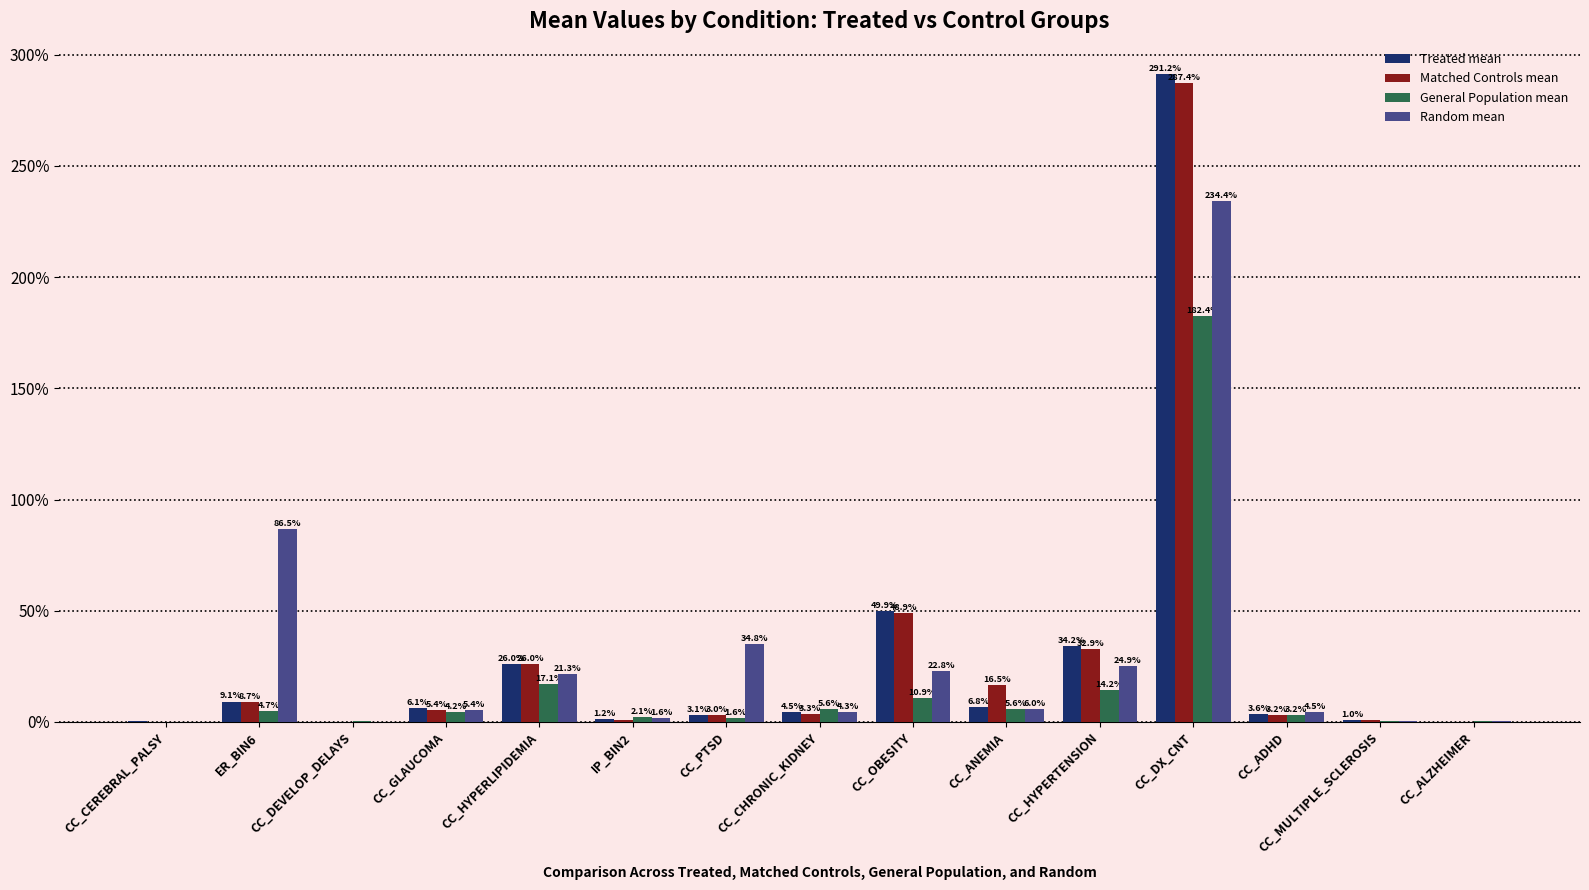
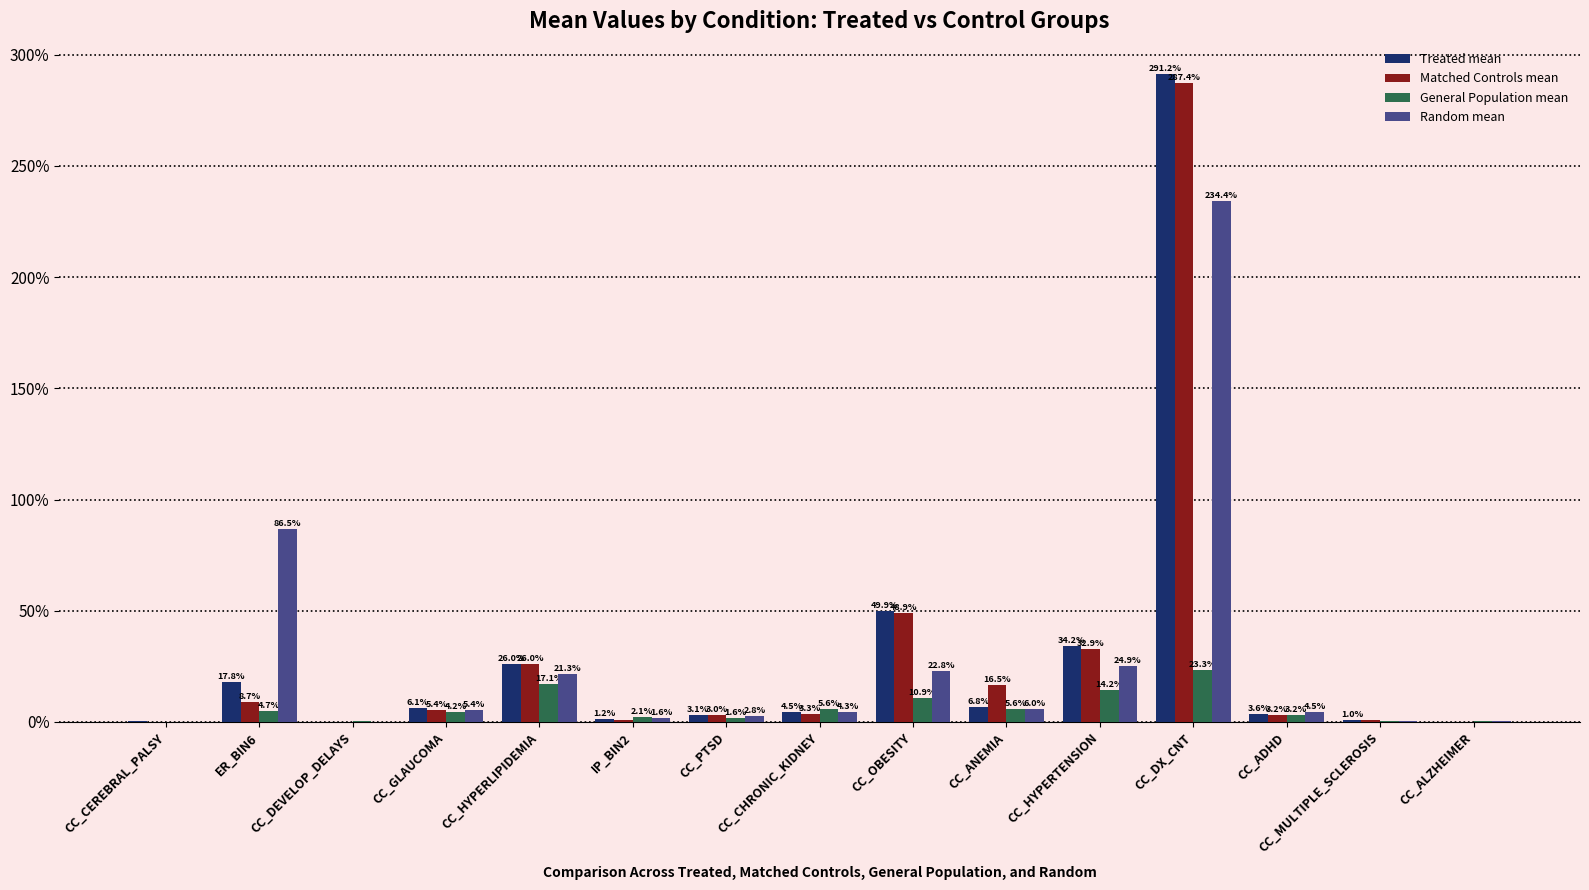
  {
    "Treated mean": {
-     "ER_BIN6": "9.1%",
+     "ER_BIN6": "17.8%",
      "CC_GLAUCOMA": "6.1%",
      "IP_BIN2": "1.2%",
      "CC_CHRONIC_KIDNEY": "4.5%",
      "CC_ANEMIA": "6.8%",
      "CC_DX_CNT": "291.2%",
      "CC_ADHD": "3.6%",
      "CC_MULTIPLE_SCLEROSIS": "1.0%"
    },
    "Matched Controls mean": {
      "ER_BIN6": "8.7%",
      "CC_GLAUCOMA": "5.4%",
      "CC_CHRONIC_KIDNEY": "3.3%",
      "CC_ANEMIA": "16.5%",
      "CC_DX_CNT": "287.4%"
    },
    "General Population mean": {
      "ER_BIN6": "4.7%",
      "CC_GLAUCOMA": "4.2%",
      "CC_HYPERLIPIDEMIA": "17.1%",
      "IP_BIN2": "2.1%",
      "CC_PTSD": "1.6%",
      "CC_CHRONIC_KIDNEY": "5.6%",
      "CC_OBESITY": "10.9%",
      "CC_ANEMIA": "5.6%",
      "CC_HYPERTENSION": "14.2%",
-     "CC_DX_CNT": "182.4%"
+     "CC_DX_CNT": "23.3%"
    },
    "Random mean": {
      "ER_BIN6": "86.5%",
      "CC_GLAUCOMA": "5.4%",
      "CC_HYPERLIPIDEMIA": "21.3%",
      "IP_BIN2": "1.6%",
-     "CC_PTSD": "34.8%",
+     "CC_PTSD": "2.8%",
      "CC_CHRONIC_KIDNEY": "4.3%",
      "CC_OBESITY": "22.8%",
      "CC_ANEMIA": "6.0%",
      "CC_HYPERTENSION": "24.9%",
      "CC_DX_CNT": "234.4%",
      "CC_ADHD": "4.5%"
    }
  }
